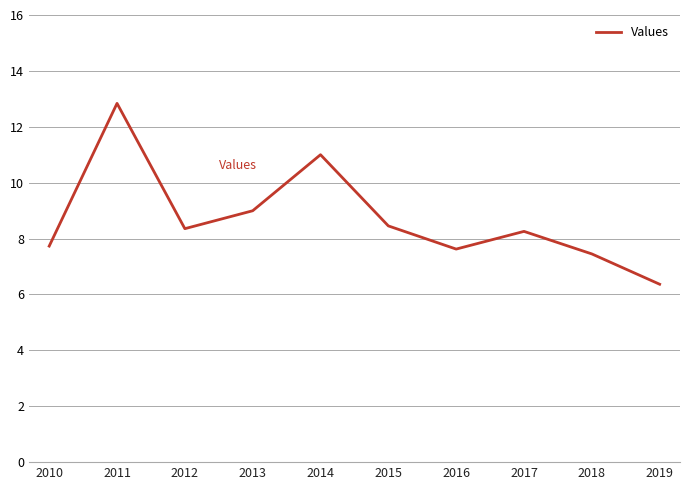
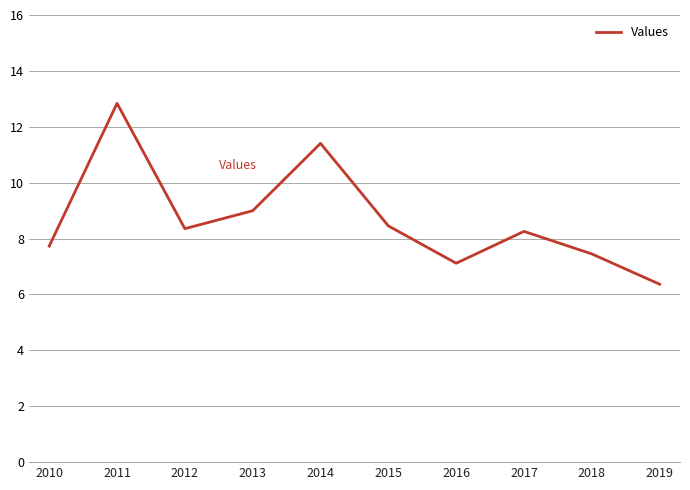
  {
    "2010": 7.7,
    "2011": 12.8,
    "2012": 8.4,
    "2013": 9.0,
-   "2014": 11.0,
+   "2014": 11.4,
    "2015": 8.5,
-   "2016": 7.6,
+   "2016": 7.1,
    "2017": 8.3,
    "2018": 7.5,
    "2019": 6.4
  }
